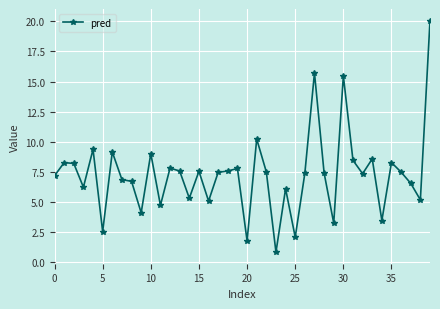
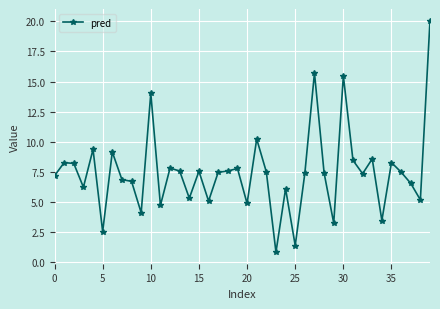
  {
    "0": 7.2,
    "5": 2.6,
-   "10": 9.0,
+   "10": 14.0,
    "15": 7.6,
-   "20": 1.8,
-   "25": 2.1,
+   "20": 4.9,
+   "25": 1.4,
    "30": 15.5,
    "35": 8.3
  }
